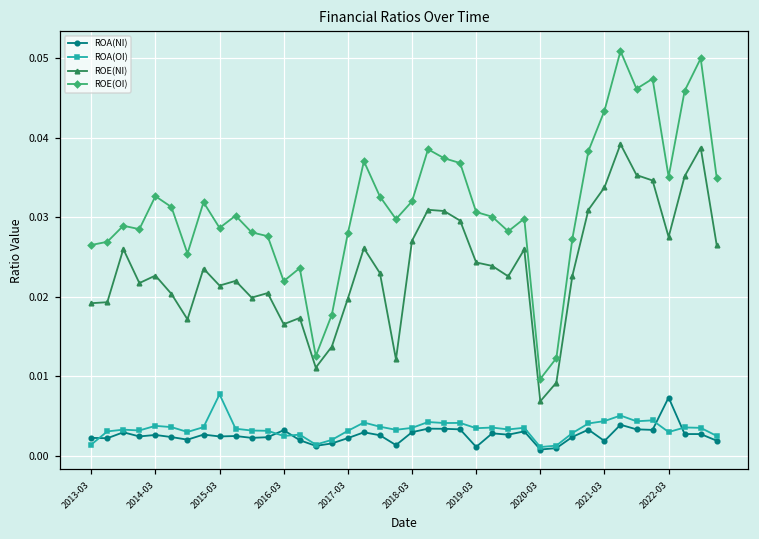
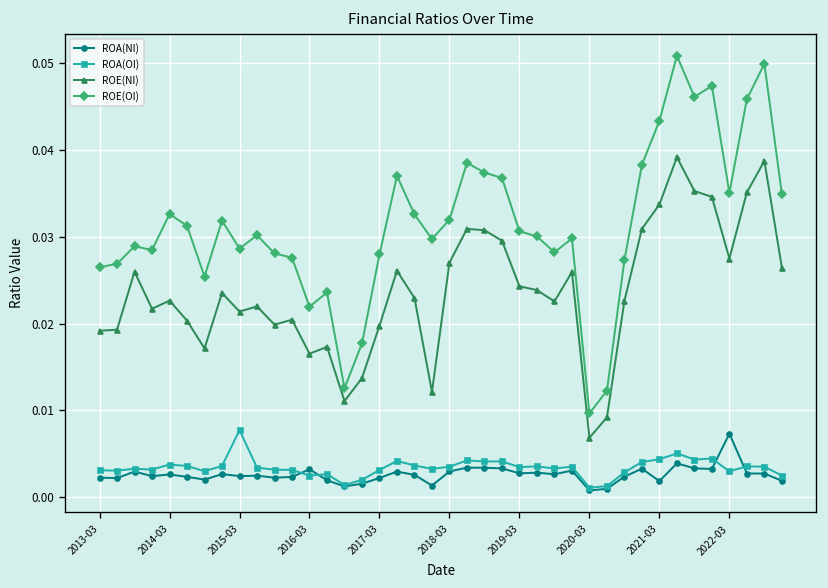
  {
    "ROA(NI)": {
      "2013-03": 0.002,
      "2014-03": 0.003,
      "2015-03": 0.002,
      "2016-03": 0.003,
      "2017-03": 0.002,
      "2018-03": 0.003,
-     "2019-03": 0.001,
+     "2019-03": 0.003,
      "2021-03": 0.002,
      "2022-03": 0.007
    },
    "ROA(OI)": {
-     "2013-03": 0.001,
+     "2013-03": 0.003,
      "2014-03": 0.004,
      "2015-03": 0.008,
      "2016-03": 0.002,
      "2017-03": 0.003,
      "2018-03": 0.003,
      "2019-03": 0.003,
      "2021-03": 0.004,
      "2022-03": 0.003
    }
  }
